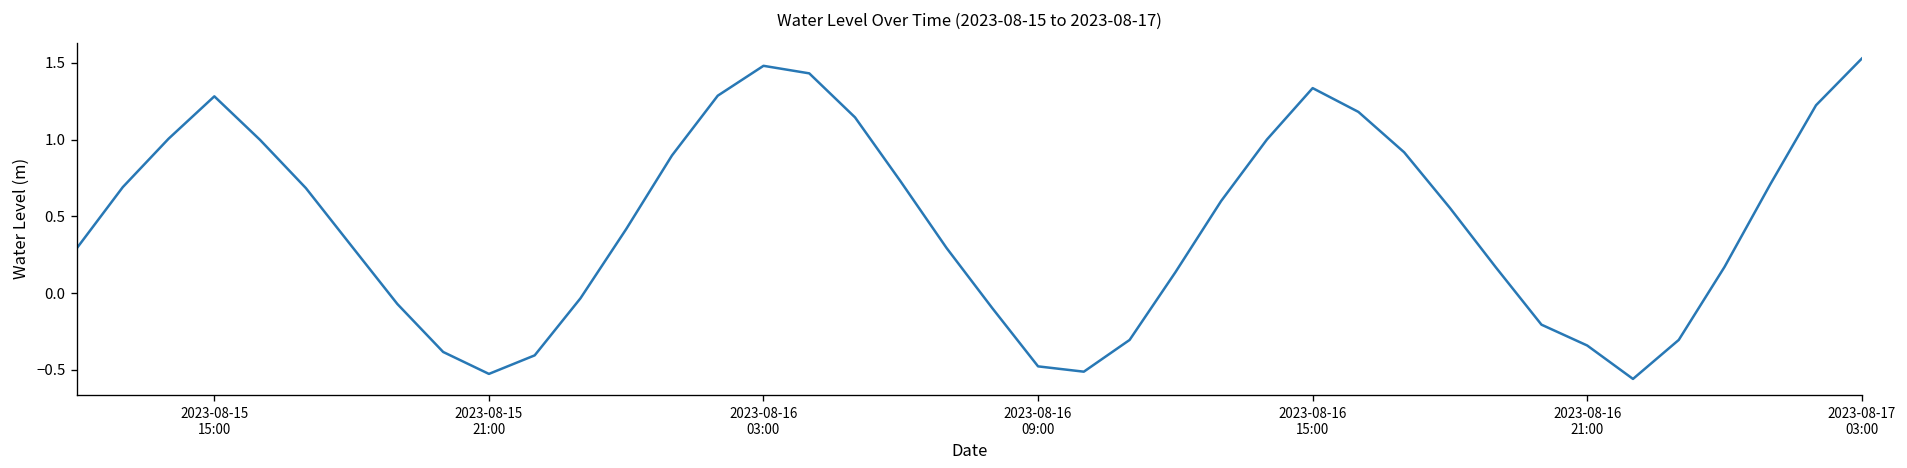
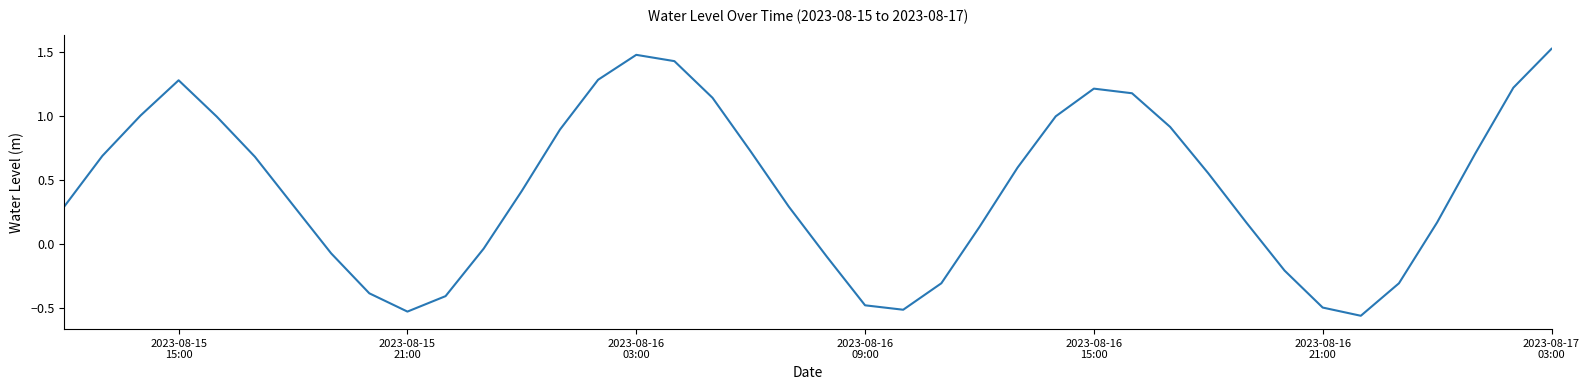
  {
    "2023-08-15 15:00": 1.28,
    "2023-08-15 21:00": -0.53,
    "2023-08-16 03:00": 1.48,
    "2023-08-16 09:00": -0.48,
-   "2023-08-16 15:00": 1.33,
-   "2023-08-16 21:00": -0.34,
+   "2023-08-16 15:00": 1.22,
+   "2023-08-16 21:00": -0.49,
    "2023-08-17 03:00": 1.53
  }
